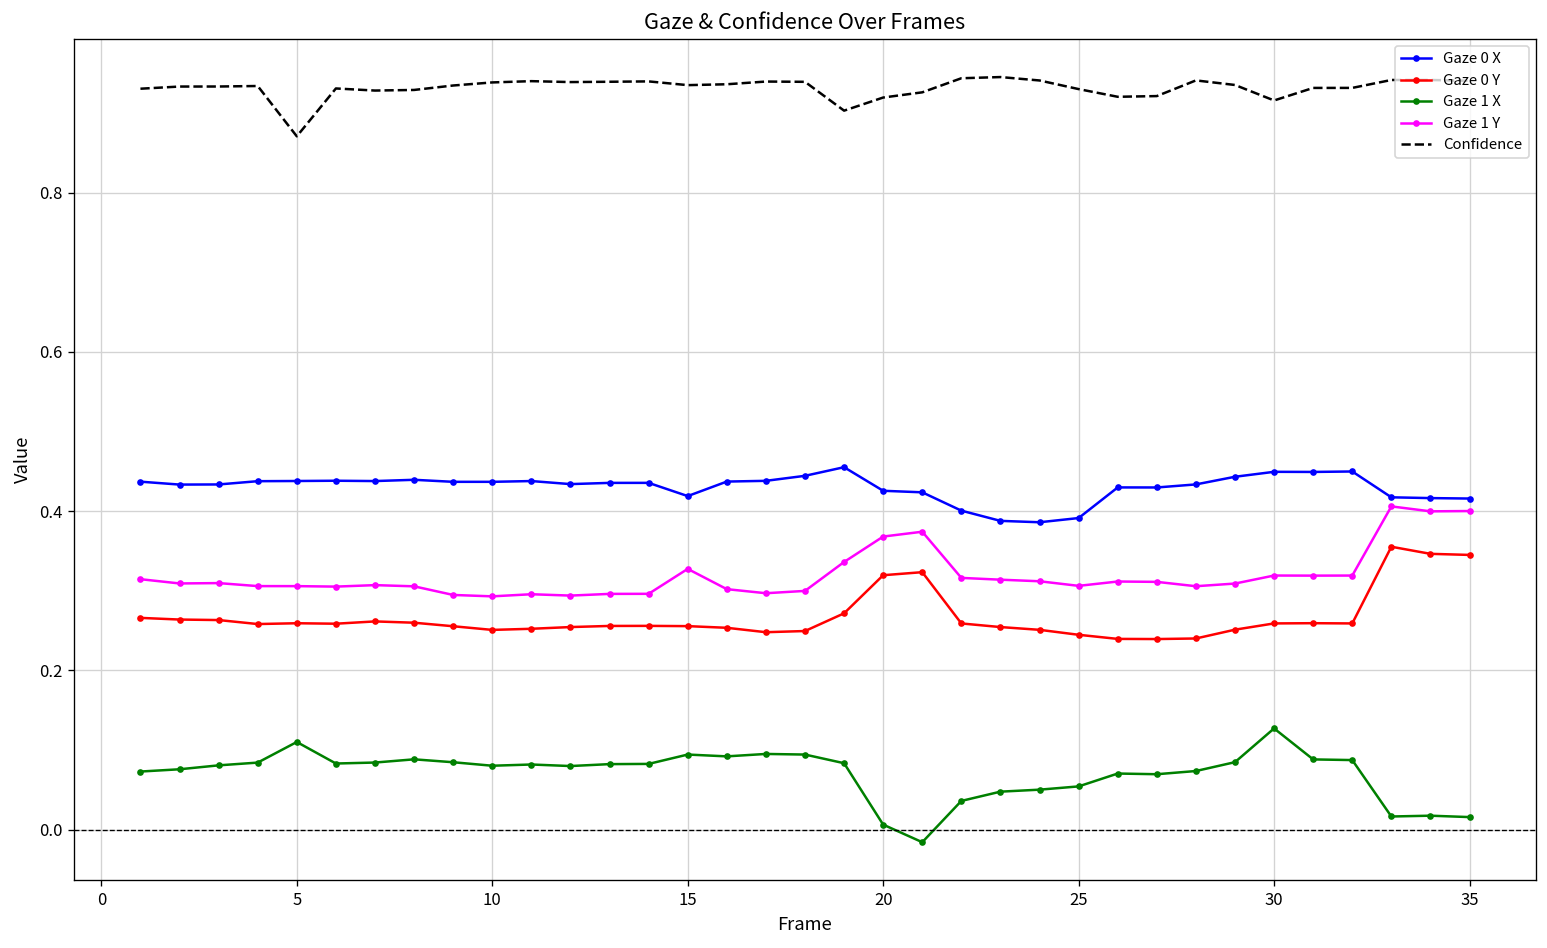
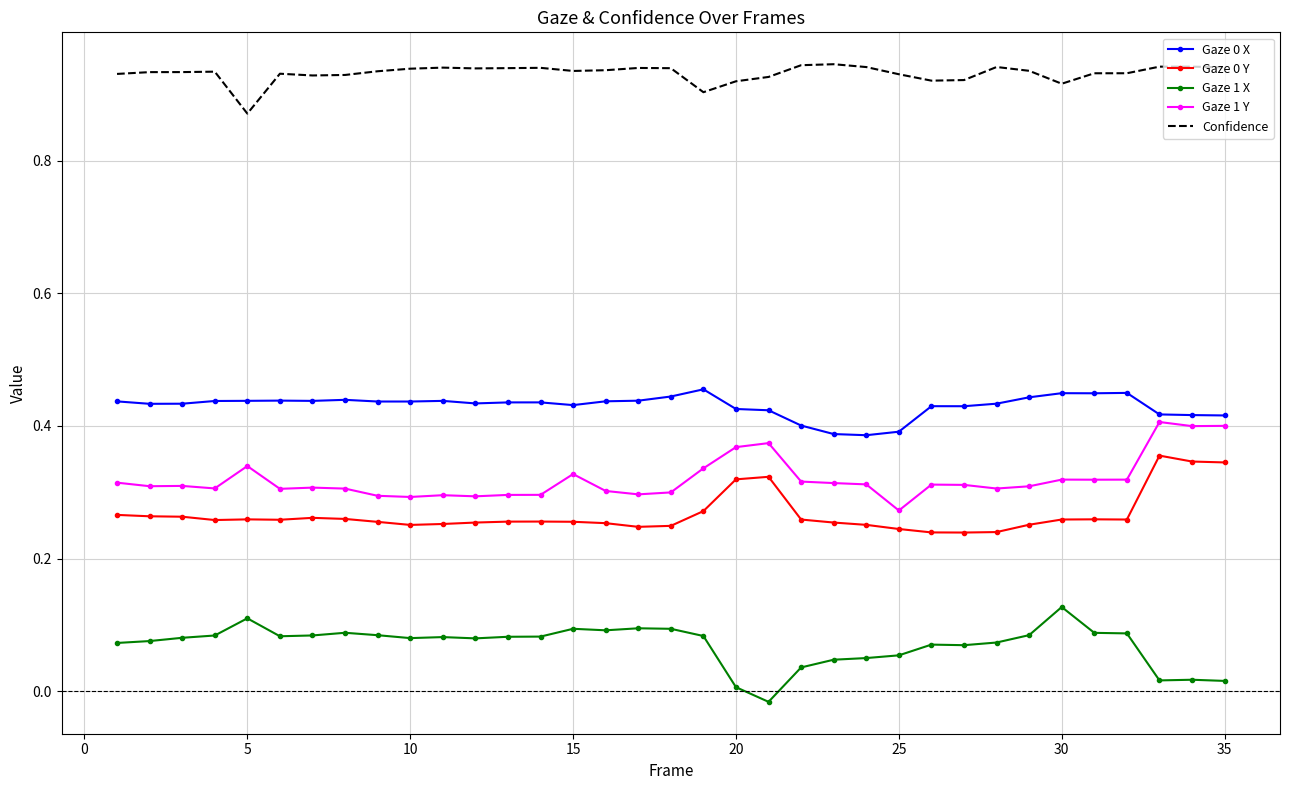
  {
    "Gaze 0 X": {
      "5": 0.44,
      "10": 0.44,
-     "15": 0.42,
+     "15": 0.43,
      "20": 0.43,
      "25": 0.39,
      "30": 0.45,
      "35": 0.42
    },
    "Gaze 0 Y": {
      "5": 0.26,
      "10": 0.25,
      "15": 0.26,
      "20": 0.32,
      "25": 0.24,
      "30": 0.26,
      "35": 0.35
    },
    "Gaze 1 X": {
      "5": 0.11,
      "10": 0.08,
      "15": 0.09,
      "20": 0.01,
      "25": 0.05,
      "30": 0.13,
      "35": 0.02
    },
    "Gaze 1 Y": {
-     "5": 0.31,
+     "5": 0.34,
      "10": 0.29,
      "15": 0.33,
      "20": 0.37,
-     "25": 0.31,
+     "25": 0.27,
      "30": 0.32,
      "35": 0.40
    },
    "Confidence": {
      "5": 0.87,
      "10": 0.94,
      "15": 0.94,
      "20": 0.92,
      "25": 0.93,
      "30": 0.92
    }
  }
